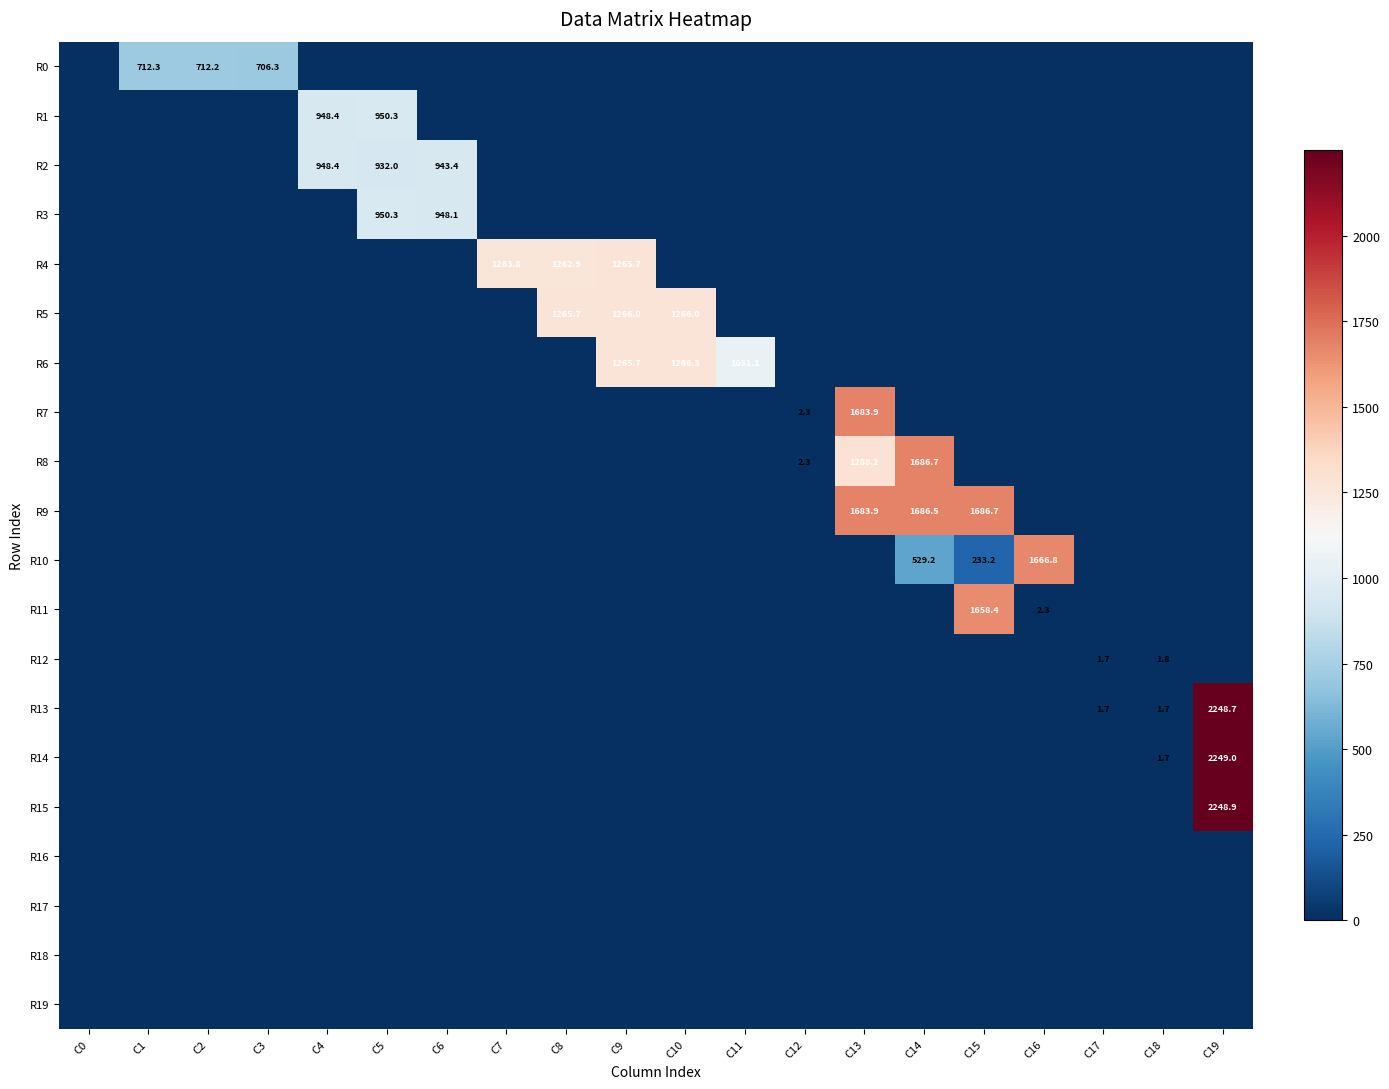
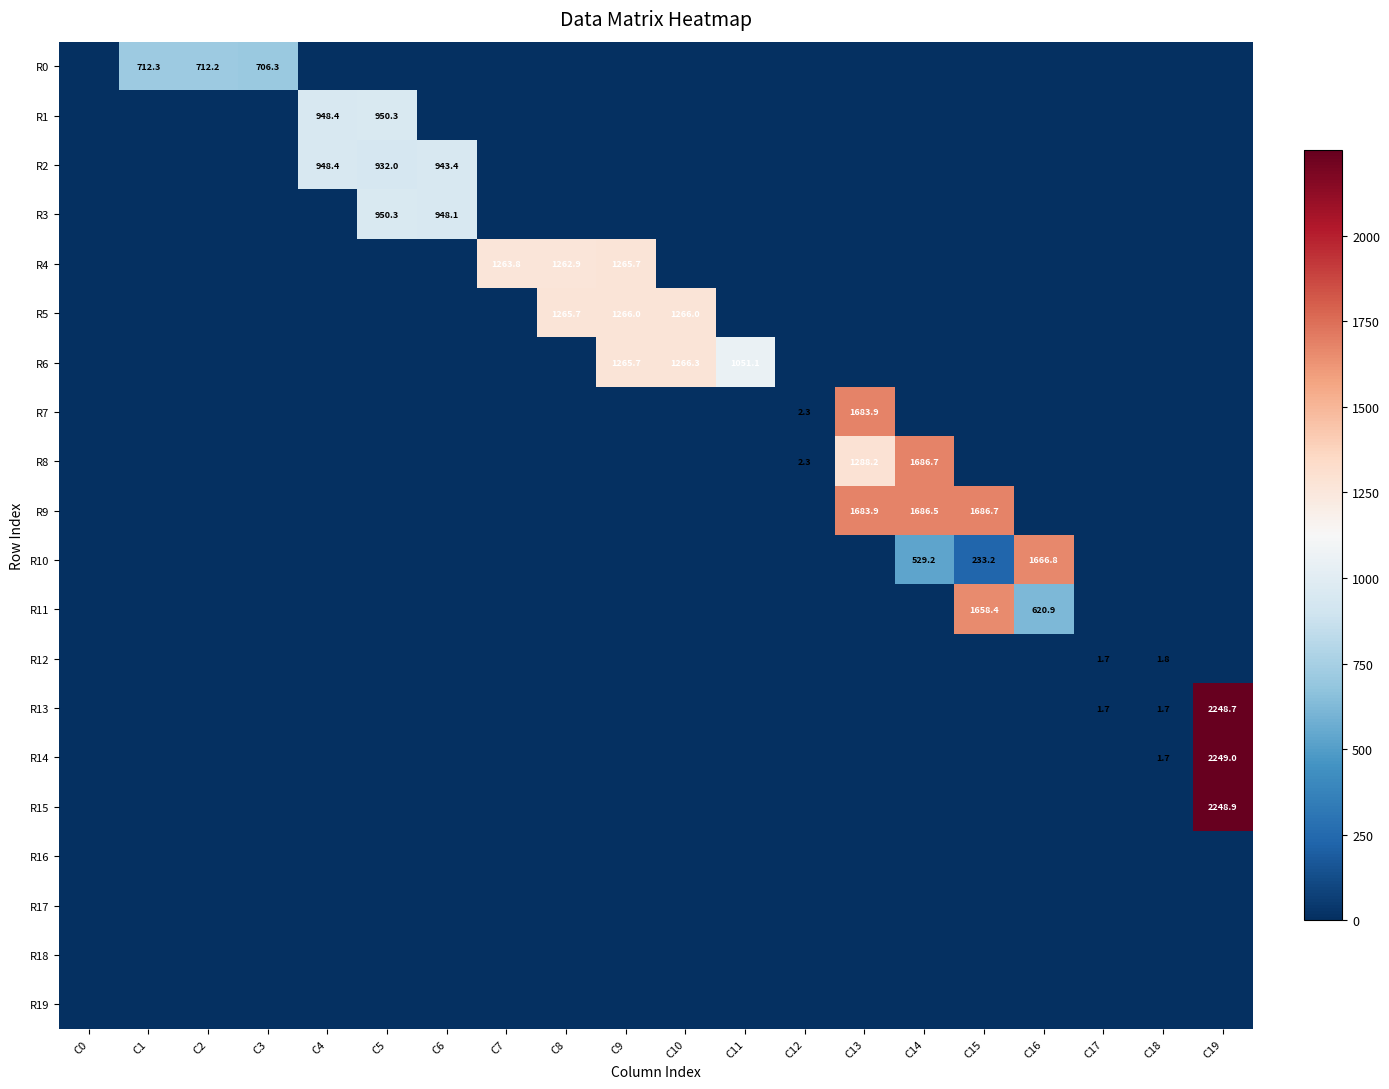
  {
    "R0": {
      "C1": 712.3,
      "C2": 712.2,
      "C3": 706.3
    },
    "R1": {
      "C4": 948.4,
      "C5": 950.3
    },
    "R2": {
      "C4": 948.4,
      "C5": 932.0,
      "C6": 943.4
    },
    "R3": {
      "C5": 950.3,
      "C6": 948.1
    },
    "R7": {
      "C12": 2.3,
      "C13": 1683.9
    },
    "R8": {
      "C12": 2.3,
      "C14": 1686.7
    },
    "R9": {
      "C13": 1683.9,
      "C14": 1686.5,
      "C15": 1686.7
    },
    "R10": {
      "C14": 529.2,
      "C15": 233.2,
      "C16": 1666.8
    },
    "R11": {
      "C15": 1658.4,
-     "C16": 2.3
+     "C16": 620.9
    },
    "R12": {
      "C17": 1.7,
      "C18": 1.8
    },
    "R13": {
      "C17": 1.7,
      "C18": 1.7,
      "C19": 2248.7
    },
    "R14": {
      "C18": 1.7,
      "C19": 2249.0
    },
    "R15": {
      "C19": 2248.9
    }
  }
